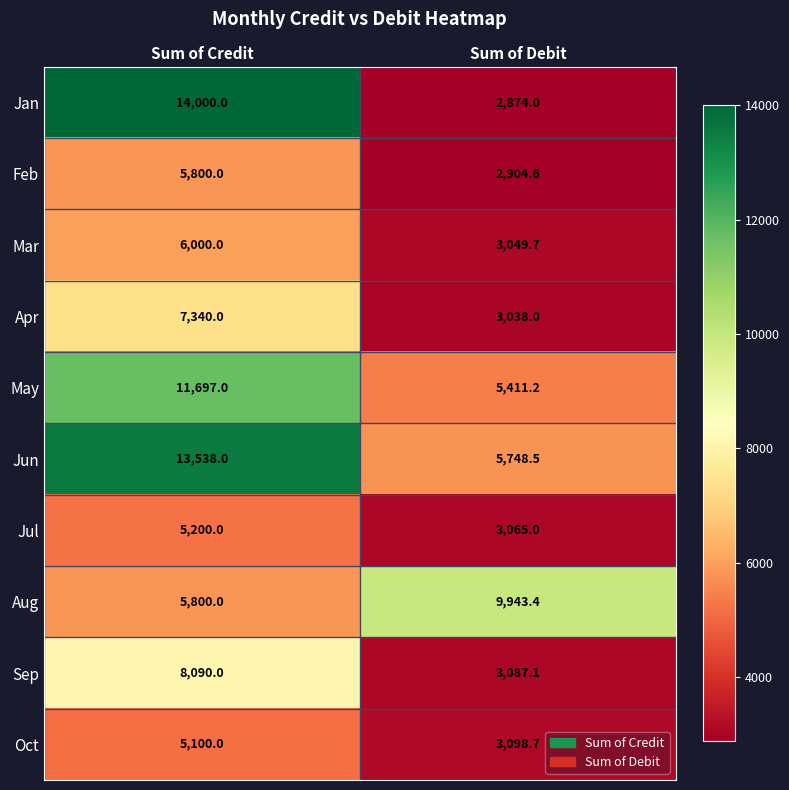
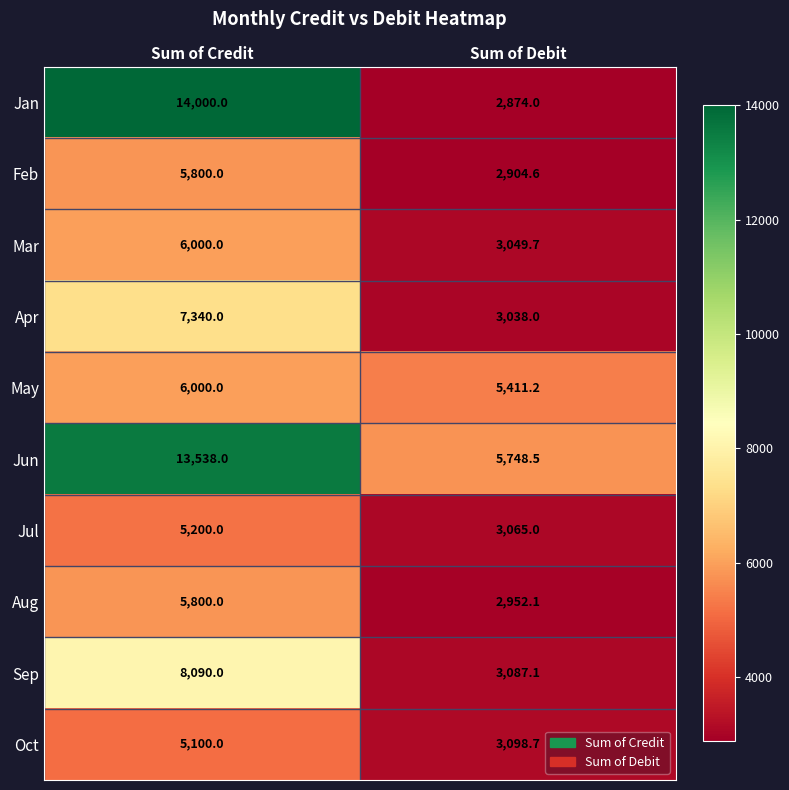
  {
    "Jan": {
      "Sum of Credit": "14,000.0",
      "Sum of Debit": "2,874.0"
    },
    "Feb": {
      "Sum of Credit": "5,800.0",
      "Sum of Debit": "2,904.6"
    },
    "Mar": {
      "Sum of Credit": "6,000.0",
      "Sum of Debit": "3,049.7"
    },
    "Apr": {
      "Sum of Credit": "7,340.0",
      "Sum of Debit": "3,038.0"
    },
    "May": {
-     "Sum of Credit": "11,697.0",
+     "Sum of Credit": "6,000.0",
      "Sum of Debit": "5,411.2"
    },
    "Jun": {
      "Sum of Credit": "13,538.0",
      "Sum of Debit": "5,748.5"
    },
    "Jul": {
      "Sum of Credit": "5,200.0",
      "Sum of Debit": "3,065.0"
    },
    "Aug": {
      "Sum of Credit": "5,800.0",
-     "Sum of Debit": "9,943.4"
+     "Sum of Debit": "2,952.1"
    },
    "Sep": {
      "Sum of Credit": "8,090.0",
      "Sum of Debit": "3,087.1"
    },
    "Oct": {
      "Sum of Credit": "5,100.0",
      "Sum of Debit": "3,098.7"
    }
  }
